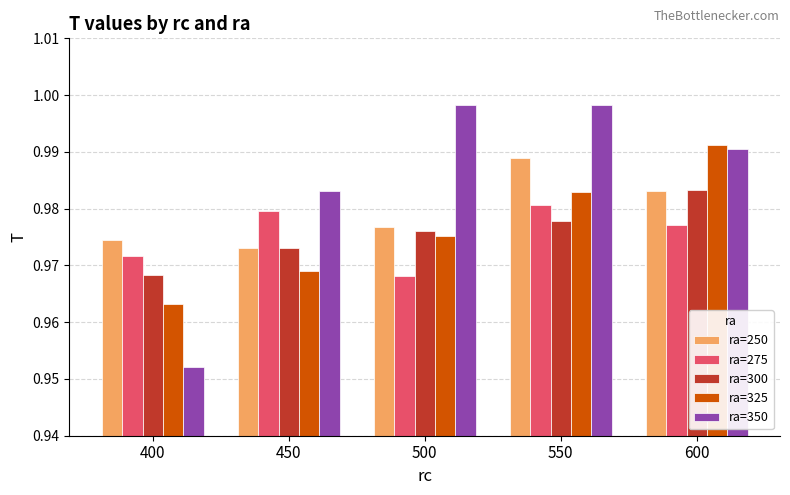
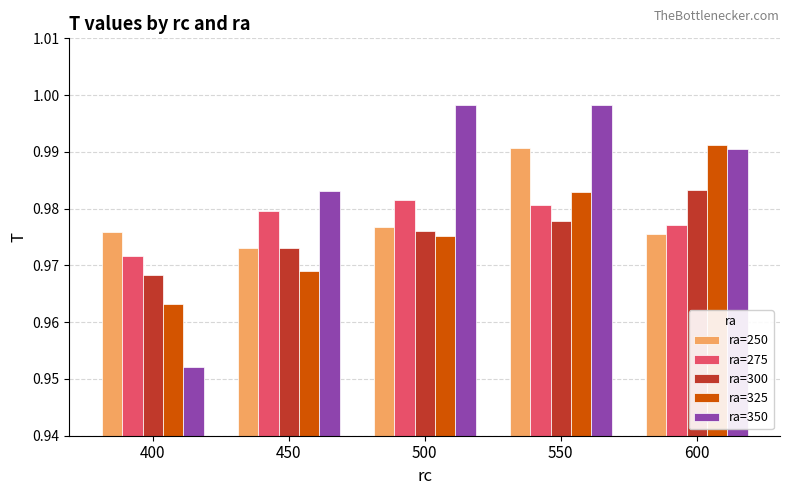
  {
    "ra=250": {
-     "400": 0.974,
+     "400": 0.976,
      "450": 0.973,
      "500": 0.977,
-     "550": 0.989,
-     "600": 0.983
+     "550": 0.991,
+     "600": 0.975
    },
    "ra=275": {
      "400": 0.972,
      "450": 0.980,
-     "500": 0.968,
+     "500": 0.982,
      "550": 0.981,
      "600": 0.977
    },
    "ra=350": {
      "400": 0.952,
      "450": 0.983,
      "500": 0.998,
      "550": 0.998,
      "600": 0.990
    }
  }
